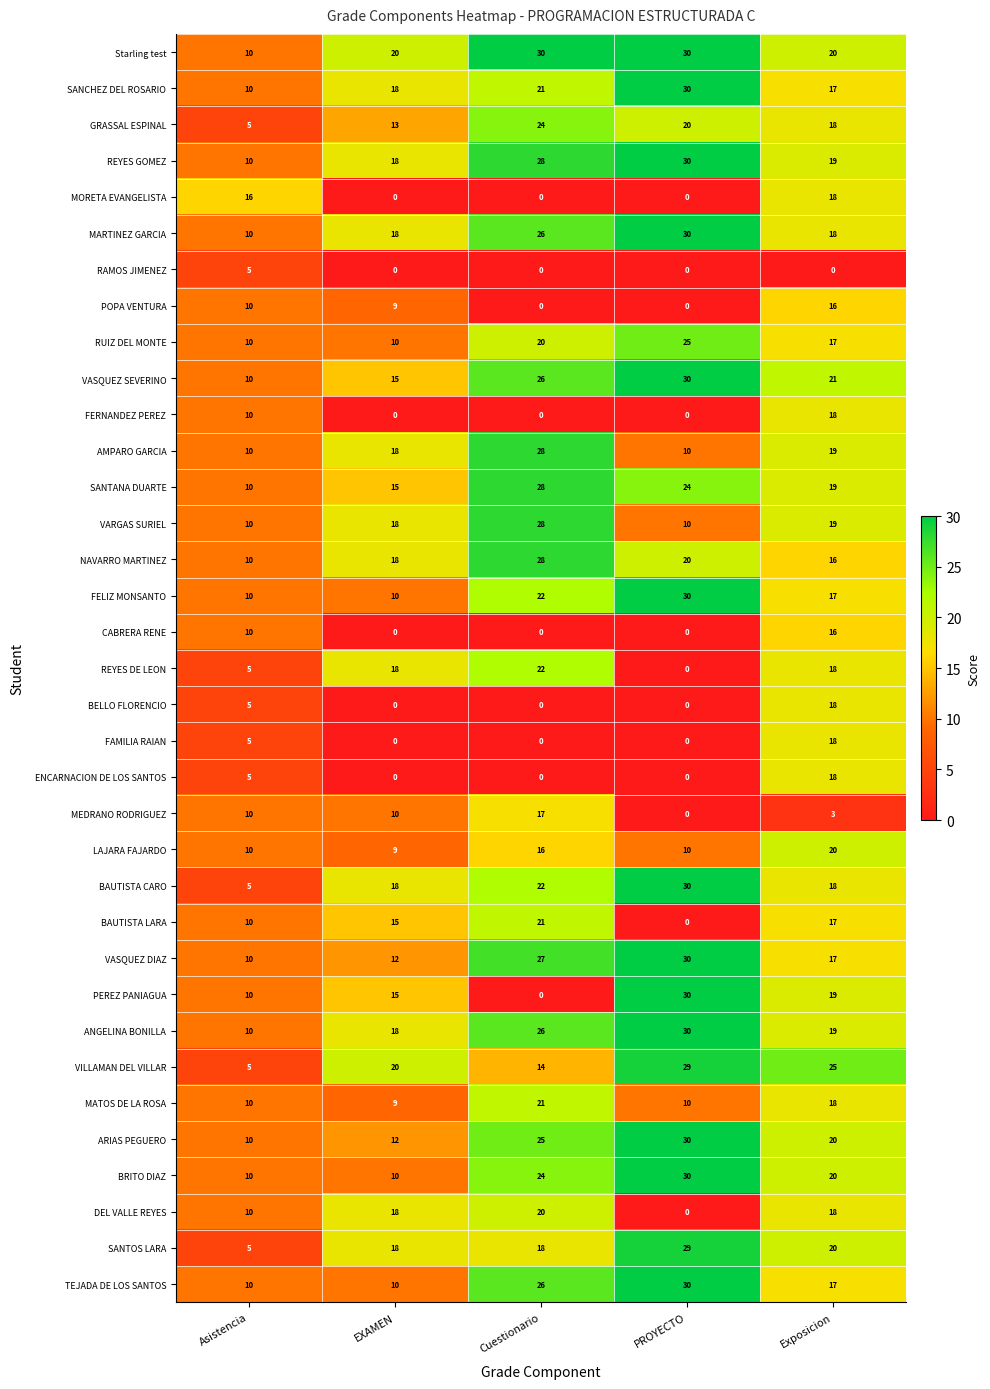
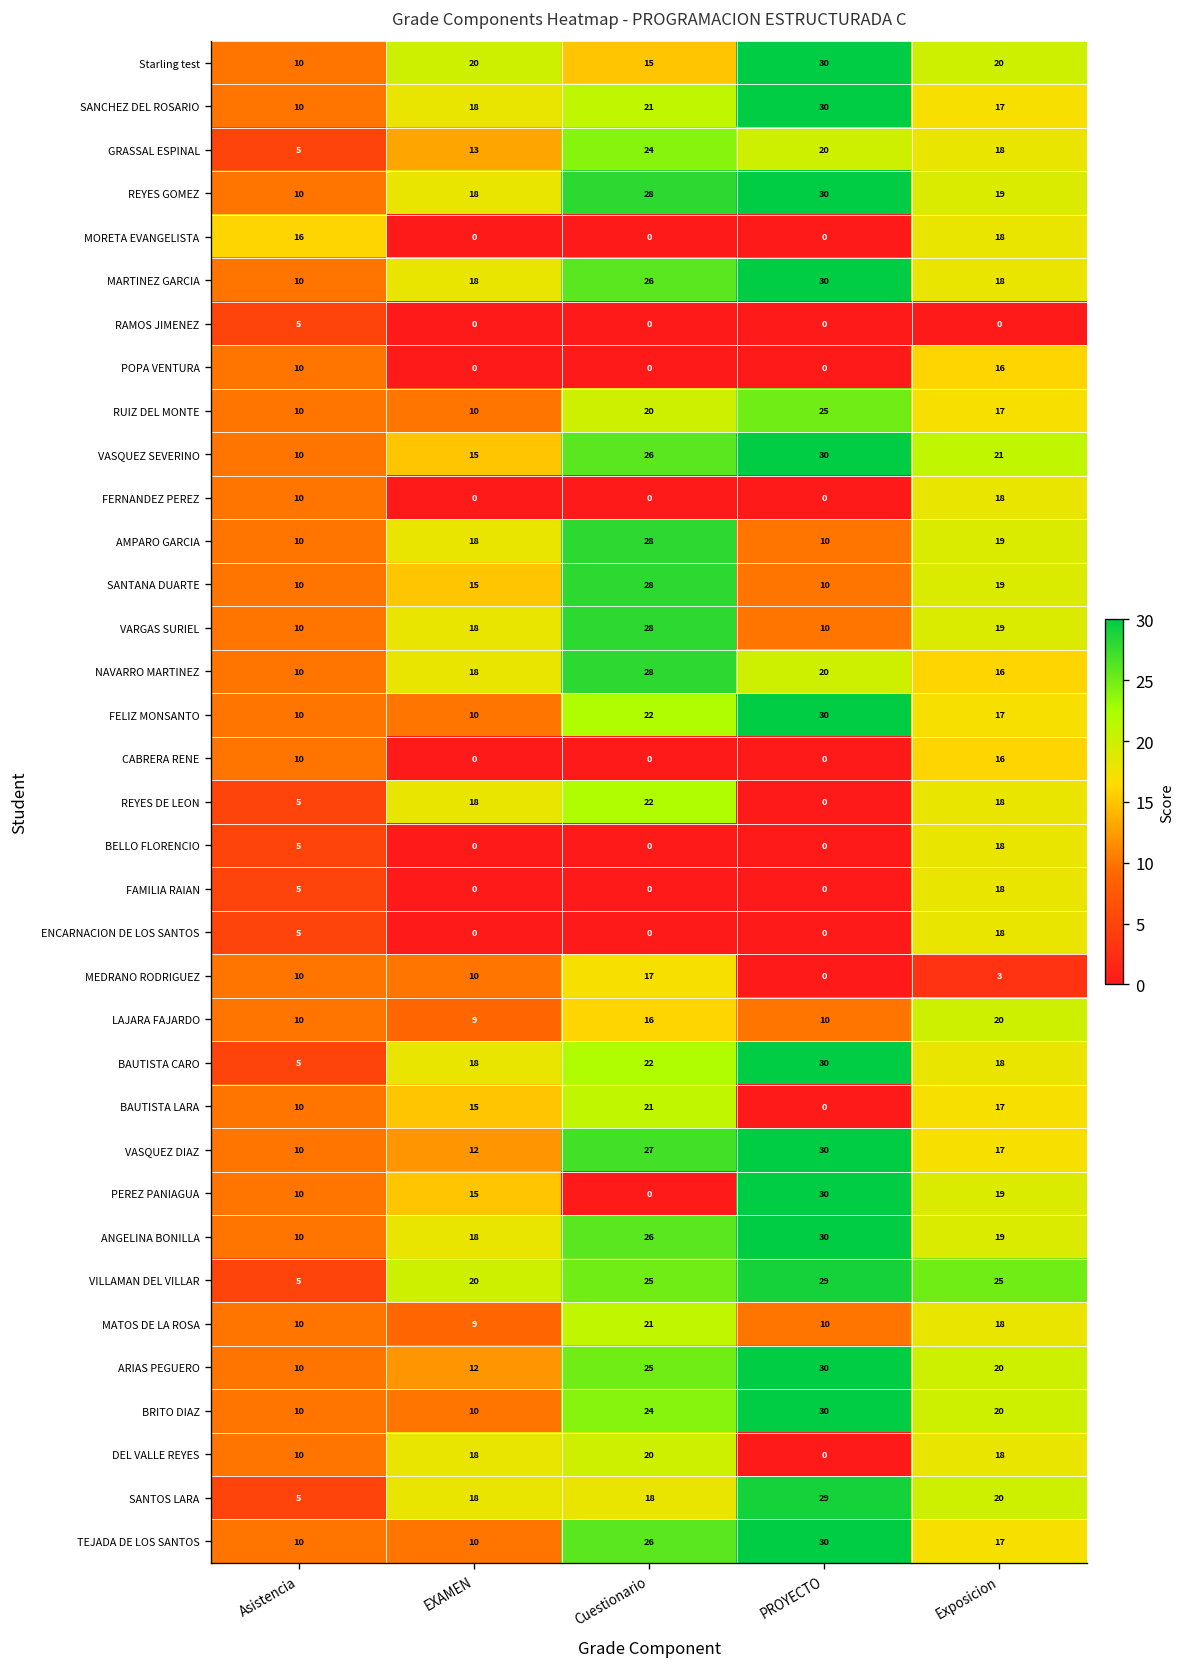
  {
    "Starling test": {
      "Asistencia": 10,
      "EXAMEN": 20,
-     "Cuestionario": 30,
+     "Cuestionario": 15,
      "PROYECTO": 30,
      "Exposicion": 20
    },
    "SANCHEZ DEL ROSARIO": {
      "Asistencia": 10,
      "EXAMEN": 18,
      "Cuestionario": 21,
      "PROYECTO": 30,
      "Exposicion": 17
    },
    "GRASSAL ESPINAL": {
      "Asistencia": 5,
      "EXAMEN": 13,
      "Cuestionario": 24,
      "PROYECTO": 20,
      "Exposicion": 18
    },
    "REYES GOMEZ": {
      "Asistencia": 10,
      "EXAMEN": 18,
      "Cuestionario": 28,
      "PROYECTO": 30,
      "Exposicion": 19
    },
    "MORETA EVANGELISTA": {
      "Asistencia": 16,
      "EXAMEN": 0,
      "Cuestionario": 0,
      "PROYECTO": 0,
      "Exposicion": 18
    },
    "MARTINEZ GARCIA": {
      "Asistencia": 10,
      "EXAMEN": 18,
      "Cuestionario": 26,
      "PROYECTO": 30,
      "Exposicion": 18
    },
    "RAMOS JIMENEZ": {
      "Asistencia": 5,
      "EXAMEN": 0,
      "Cuestionario": 0,
      "PROYECTO": 0,
      "Exposicion": 0
    },
    "POPA VENTURA": {
      "Asistencia": 10,
-     "EXAMEN": 9,
+     "EXAMEN": 0,
      "Cuestionario": 0,
      "PROYECTO": 0,
      "Exposicion": 16
    },
    "RUIZ DEL MONTE": {
      "Asistencia": 10,
      "EXAMEN": 10,
      "Cuestionario": 20,
      "PROYECTO": 25,
      "Exposicion": 17
    },
    "VASQUEZ SEVERINO": {
      "Asistencia": 10,
      "EXAMEN": 15,
      "Cuestionario": 26,
      "PROYECTO": 30,
      "Exposicion": 21
    },
    "FERNANDEZ PEREZ": {
      "Asistencia": 10,
      "EXAMEN": 0,
      "Cuestionario": 0,
      "PROYECTO": 0,
      "Exposicion": 18
    },
    "AMPARO GARCIA": {
      "Asistencia": 10,
      "EXAMEN": 18,
      "Cuestionario": 28,
      "PROYECTO": 10,
      "Exposicion": 19
    },
    "SANTANA DUARTE": {
      "Asistencia": 10,
      "EXAMEN": 15,
      "Cuestionario": 28,
-     "PROYECTO": 24,
+     "PROYECTO": 10,
      "Exposicion": 19
    },
    "VARGAS SURIEL": {
      "Asistencia": 10,
      "EXAMEN": 18,
      "Cuestionario": 28,
      "PROYECTO": 10,
      "Exposicion": 19
    },
    "NAVARRO MARTINEZ": {
      "Asistencia": 10,
      "EXAMEN": 18,
      "Cuestionario": 28,
      "PROYECTO": 20,
      "Exposicion": 16
    },
    "FELIZ MONSANTO": {
      "Asistencia": 10,
      "EXAMEN": 10,
      "Cuestionario": 22,
      "PROYECTO": 30,
      "Exposicion": 17
    },
    "CABRERA RENE": {
      "Asistencia": 10,
      "EXAMEN": 0,
      "Cuestionario": 0,
      "PROYECTO": 0,
      "Exposicion": 16
    },
    "REYES DE LEON": {
      "Asistencia": 5,
      "EXAMEN": 18,
      "Cuestionario": 22,
      "PROYECTO": 0,
      "Exposicion": 18
    },
    "BELLO FLORENCIO": {
      "Asistencia": 5,
      "EXAMEN": 0,
      "Cuestionario": 0,
      "PROYECTO": 0,
      "Exposicion": 18
    },
    "FAMILIA RAIAN": {
      "Asistencia": 5,
      "EXAMEN": 0,
      "Cuestionario": 0,
      "PROYECTO": 0,
      "Exposicion": 18
    },
    "ENCARNACION DE LOS SANTOS": {
      "Asistencia": 5,
      "EXAMEN": 0,
      "Cuestionario": 0,
      "PROYECTO": 0,
      "Exposicion": 18
    },
    "MEDRANO RODRIGUEZ": {
      "Asistencia": 10,
      "EXAMEN": 10,
      "Cuestionario": 17,
      "PROYECTO": 0,
      "Exposicion": 3
    },
    "LAJARA FAJARDO": {
      "Asistencia": 10,
      "EXAMEN": 9,
      "Cuestionario": 16,
      "PROYECTO": 10,
      "Exposicion": 20
    },
    "BAUTISTA CARO": {
      "Asistencia": 5,
      "EXAMEN": 18,
      "Cuestionario": 22,
      "PROYECTO": 30,
      "Exposicion": 18
    },
    "BAUTISTA LARA": {
      "Asistencia": 10,
      "EXAMEN": 15,
      "Cuestionario": 21,
      "PROYECTO": 0,
      "Exposicion": 17
    },
    "VASQUEZ DIAZ": {
      "Asistencia": 10,
      "EXAMEN": 12,
      "Cuestionario": 27,
      "PROYECTO": 30,
      "Exposicion": 17
    },
    "PEREZ PANIAGUA": {
      "Asistencia": 10,
      "EXAMEN": 15,
      "Cuestionario": 0,
      "PROYECTO": 30,
      "Exposicion": 19
    },
    "ANGELINA BONILLA": {
      "Asistencia": 10,
      "EXAMEN": 18,
      "Cuestionario": 26,
      "PROYECTO": 30,
      "Exposicion": 19
    },
    "VILLAMAN DEL VILLAR": {
      "Asistencia": 5,
      "EXAMEN": 20,
-     "Cuestionario": 14,
+     "Cuestionario": 25,
      "PROYECTO": 29,
      "Exposicion": 25
    },
    "MATOS DE LA ROSA": {
      "Asistencia": 10,
      "EXAMEN": 9,
      "Cuestionario": 21,
      "PROYECTO": 10,
      "Exposicion": 18
    },
    "ARIAS PEGUERO": {
      "Asistencia": 10,
      "EXAMEN": 12,
      "Cuestionario": 25,
      "PROYECTO": 30,
      "Exposicion": 20
    },
    "BRITO DIAZ": {
      "Asistencia": 10,
      "EXAMEN": 10,
      "Cuestionario": 24,
      "PROYECTO": 30,
      "Exposicion": 20
    },
    "DEL VALLE REYES": {
      "Asistencia": 10,
      "EXAMEN": 18,
      "Cuestionario": 20,
      "PROYECTO": 0,
      "Exposicion": 18
    },
    "SANTOS LARA": {
      "Asistencia": 5,
      "EXAMEN": 18,
      "Cuestionario": 18,
      "PROYECTO": 29,
      "Exposicion": 20
    },
    "TEJADA DE LOS SANTOS": {
      "Asistencia": 10,
      "EXAMEN": 10,
      "Cuestionario": 26,
      "PROYECTO": 30,
      "Exposicion": 17
    }
  }
